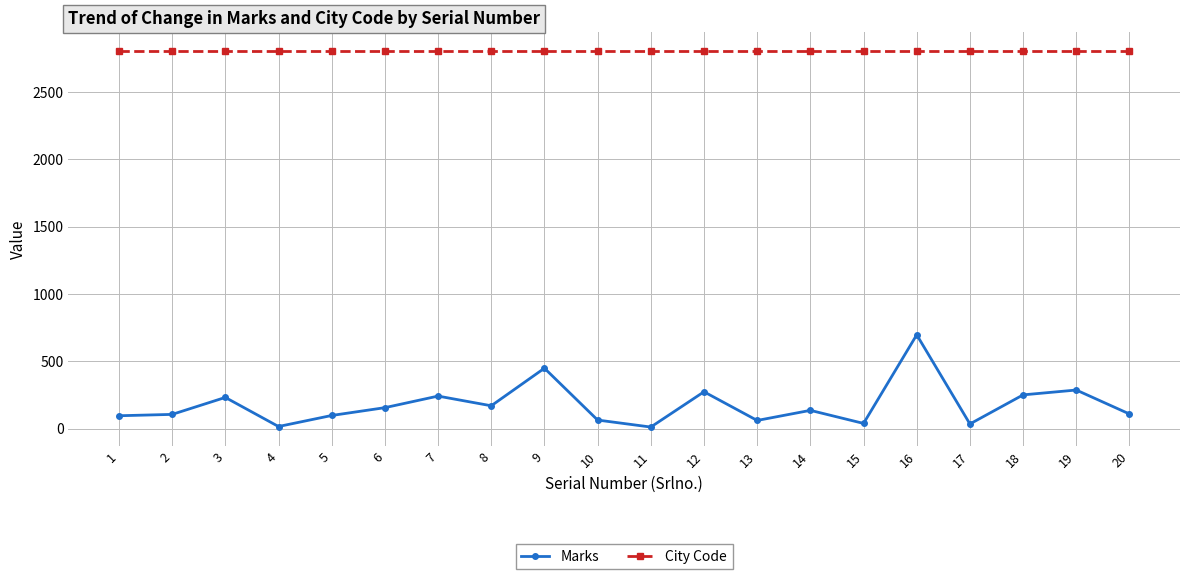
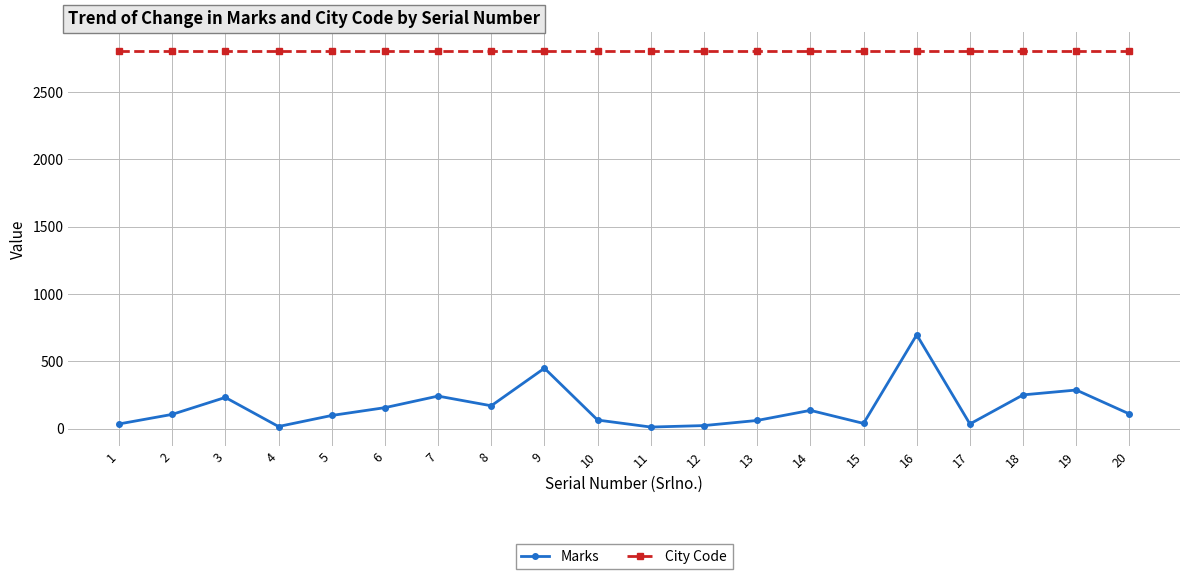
  {
    "Marks": {
-     "1": 100,
+     "1": 30,
      "2": 110,
      "3": 230,
      "4": 20,
      "5": 100,
      "6": 160,
      "7": 240,
      "8": 170,
      "9": 450,
      "10": 60,
      "11": 10,
-     "12": 270,
+     "12": 20,
      "13": 60,
      "14": 140,
      "15": 40,
      "16": 700,
      "17": 30,
      "18": 250,
      "19": 290,
      "20": 110
    },
    "City Code": {
      "1": 2810,
      "2": 2810,
      "3": 2810,
      "4": 2810,
      "5": 2810,
      "6": 2810,
      "7": 2810,
      "8": 2810,
      "9": 2810,
      "10": 2810,
      "11": 2810,
      "12": 2810,
      "13": 2810,
      "14": 2810,
      "15": 2810,
      "16": 2810,
      "17": 2810,
      "18": 2810,
      "19": 2810,
      "20": 2810
    }
  }
